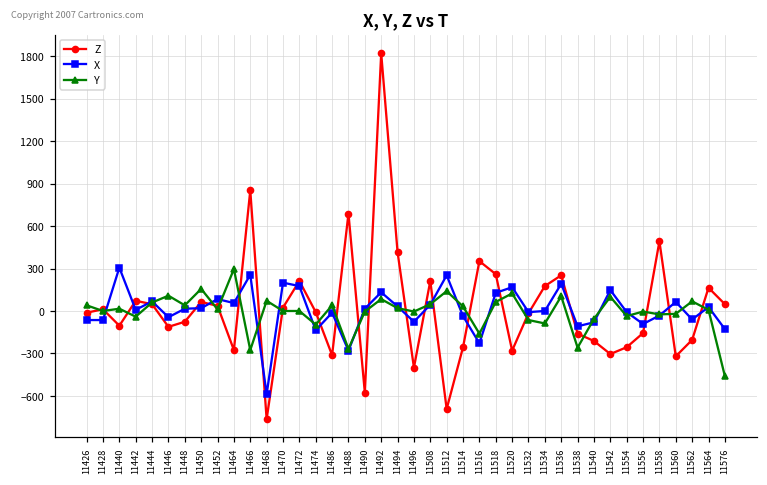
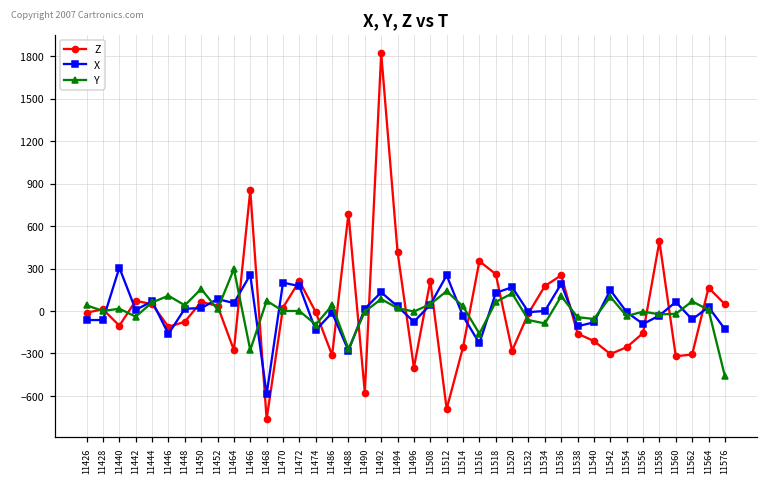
  {
    "Z": {
      "11426": -10,
      "11440": -100,
      "11442": 70,
      "11446": -110,
      "11448": -80,
      "11450": 60,
      "11452": 40,
      "11464": -280,
      "11466": 850,
      "11468": -760,
      "11470": 20,
      "11472": 210,
      "11474": -10,
      "11486": -310,
      "11488": 690,
      "11490": -580,
      "11492": 1820,
      "11494": 420,
      "11496": -400,
      "11508": 210,
      "11512": -690,
      "11514": -260,
      "11516": 350,
      "11518": 260,
      "11520": -280,
      "11534": 180,
      "11536": 250,
      "11538": -160,
      "11540": -210,
      "11542": -300,
      "11554": -260,
      "11556": -160,
      "11558": 490,
      "11560": -320,
-     "11562": -200,
+     "11562": -310,
      "11564": 160,
      "11576": 50
    },
    "X": {
      "11426": -60,
      "11428": -60,
      "11440": 310,
      "11442": 10,
-     "11446": -40,
+     "11446": -160,
      "11448": 20,
      "11450": 20,
      "11452": 80,
      "11464": 60,
      "11466": 260,
      "11468": -590,
      "11470": 200,
      "11472": 180,
      "11474": -140,
      "11486": -10,
      "11490": 20,
      "11492": 130,
      "11496": -80,
      "11512": 250,
      "11514": -40,
      "11516": -230,
      "11518": 130,
      "11520": 170,
      "11534": 0,
      "11536": 190,
      "11538": -110,
      "11540": -80,
      "11542": 150,
      "11554": -10,
      "11556": -90,
      "11560": 60,
      "11562": -60,
      "11564": 30,
      "11576": -130
    },
    "Y": {
      "11426": 40,
      "11440": 20,
      "11442": -40,
      "11446": 110,
      "11448": 40,
      "11450": 160,
      "11452": 10,
      "11464": 300,
      "11466": -280,
      "11468": 70,
      "11470": 0,
      "11472": 0,
      "11474": -100,
      "11486": 40,
      "11490": 0,
      "11492": 80,
      "11496": 0,
      "11512": 140,
      "11514": 30,
      "11516": -160,
      "11518": 60,
      "11520": 120,
      "11532": -60,
      "11534": -90,
      "11536": 100,
-     "11538": -260,
+     "11538": -40,
      "11540": -60,
      "11542": 100,
      "11554": -40,
      "11556": 0,
      "11560": -20,
      "11562": 70,
      "11564": 10,
      "11576": -460
    }
  }
